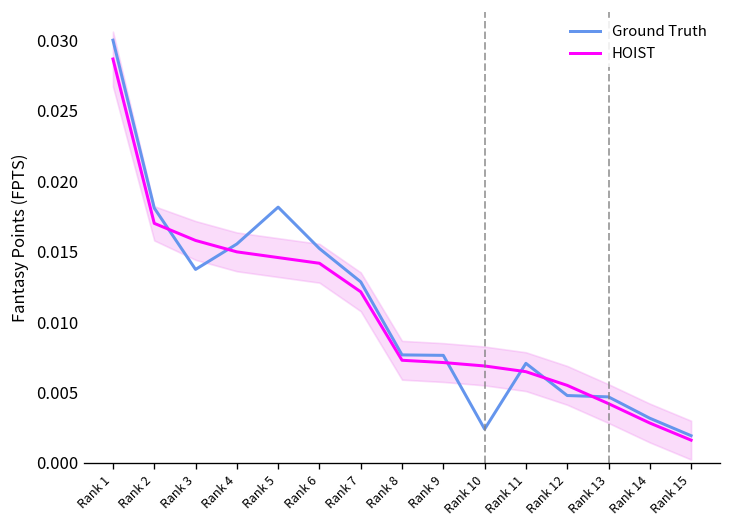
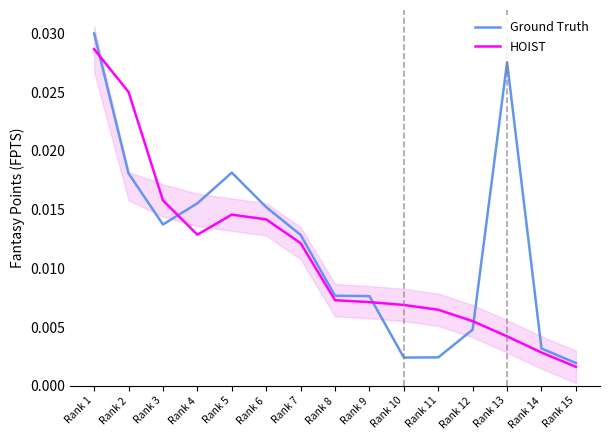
  {
    "Ground Truth": {
      "Rank 1": 0.0300,
      "Rank 3": 0.0137,
      "Rank 4": 0.0155,
      "Rank 5": 0.0182,
      "Rank 6": 0.0152,
      "Rank 7": 0.0129,
      "Rank 8": 0.0077,
      "Rank 9": 0.0076,
      "Rank 10": 0.0024,
-     "Rank 11": 0.0071,
+     "Rank 11": 0.0024,
      "Rank 12": 0.0048,
-     "Rank 13": 0.0047,
+     "Rank 13": 0.0275,
      "Rank 14": 0.0032,
      "Rank 15": 0.0019
    },
    "HOIST": {
      "Rank 1": 0.0287,
-     "Rank 2": 0.0170,
+     "Rank 2": 0.0250,
      "Rank 3": 0.0158,
-     "Rank 4": 0.0150,
+     "Rank 4": 0.0129,
      "Rank 5": 0.0146,
      "Rank 6": 0.0142,
      "Rank 7": 0.0121,
      "Rank 8": 0.0073,
      "Rank 9": 0.0071,
      "Rank 10": 0.0069,
      "Rank 11": 0.0065,
      "Rank 12": 0.0055,
      "Rank 13": 0.0042,
      "Rank 14": 0.0028,
      "Rank 15": 0.0016
    }
  }
